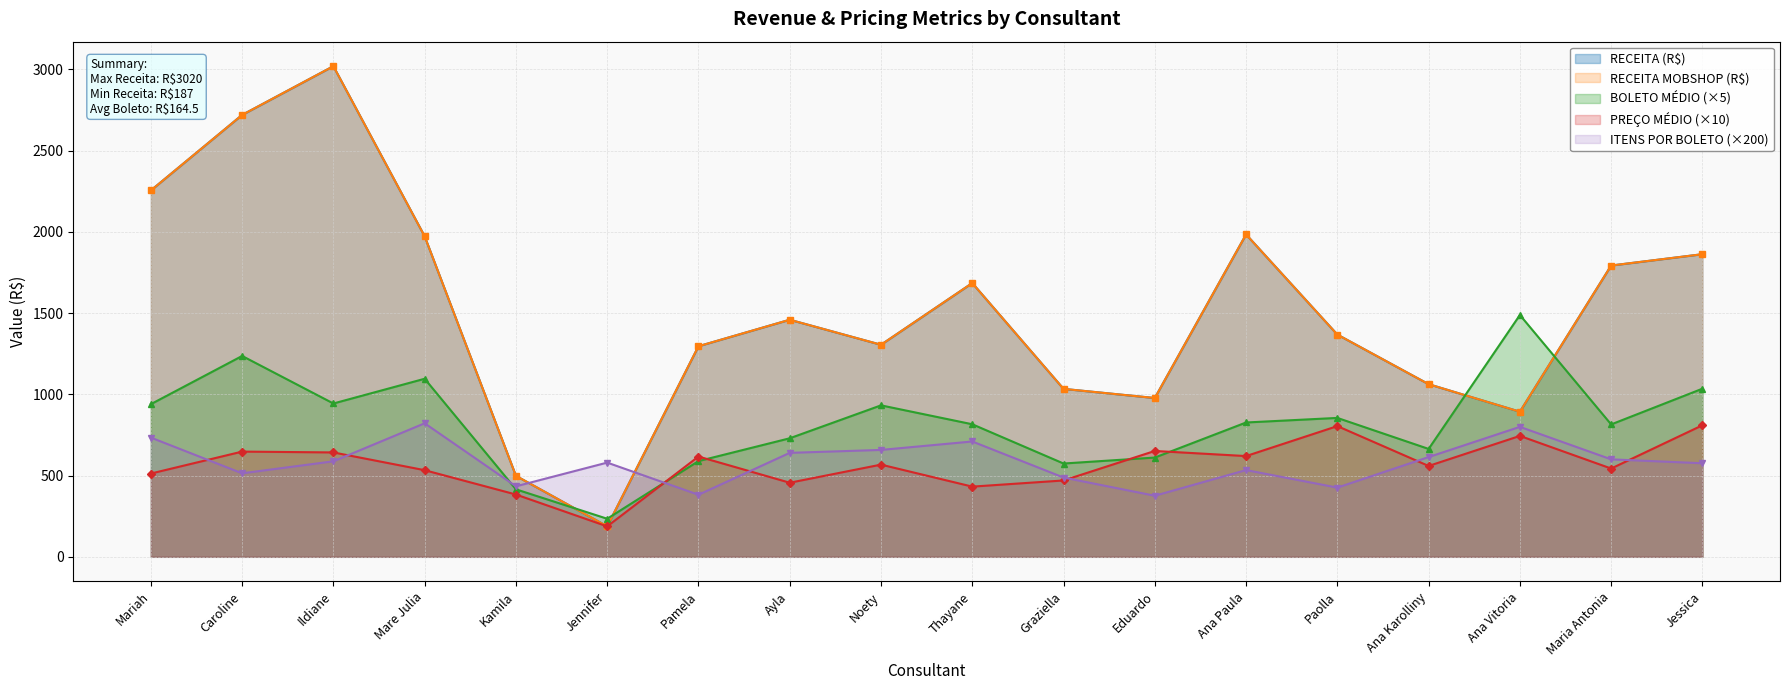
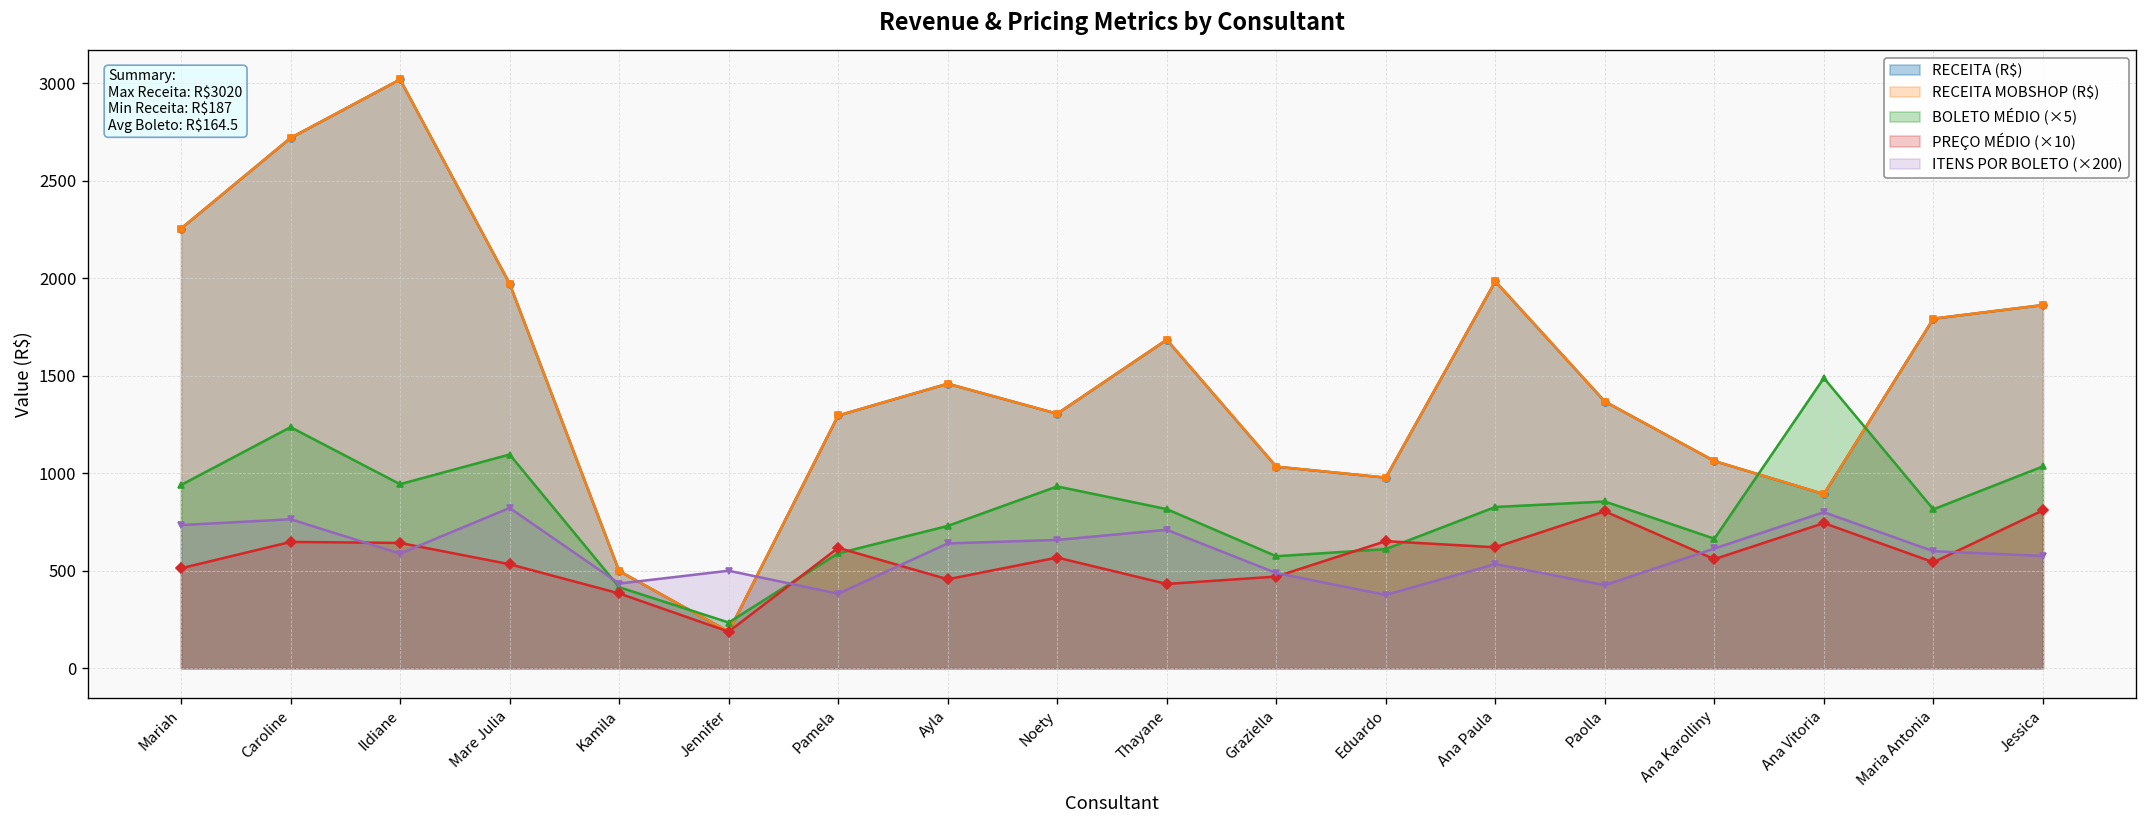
  {
    "BOLETO MÉDIO (×5)": {
      "Mariah": 940,
      "Caroline": 1240,
      "Ildiane": 940,
      "Mare Julia": 1100,
      "Kamila": 420,
      "Jennifer": 230,
      "Pamela": 590,
      "Ayla": 730,
      "Noety": 930,
      "Thayane": 820,
      "Graziella": 570,
      "Eduardo": 610,
      "Ana Paula": 830,
      "Paolla": 860,
      "Ana Karolliny": 660,
      "Ana Vitoria": 1490,
      "Maria Antonia": 820,
      "Jessica": 1030
    },
    "ITENS POR BOLETO (×200)": {
      "Mariah": 730,
-     "Caroline": 510,
+     "Caroline": 760,
      "Ildiane": 590,
      "Mare Julia": 820,
      "Kamila": 430,
-     "Jennifer": 580,
+     "Jennifer": 500,
      "Pamela": 380,
      "Ayla": 640,
      "Noety": 660,
      "Thayane": 710,
      "Graziella": 490,
      "Eduardo": 380,
      "Ana Paula": 530,
      "Paolla": 430,
      "Ana Karolliny": 610,
      "Ana Vitoria": 800,
      "Maria Antonia": 600,
      "Jessica": 580
    }
  }
